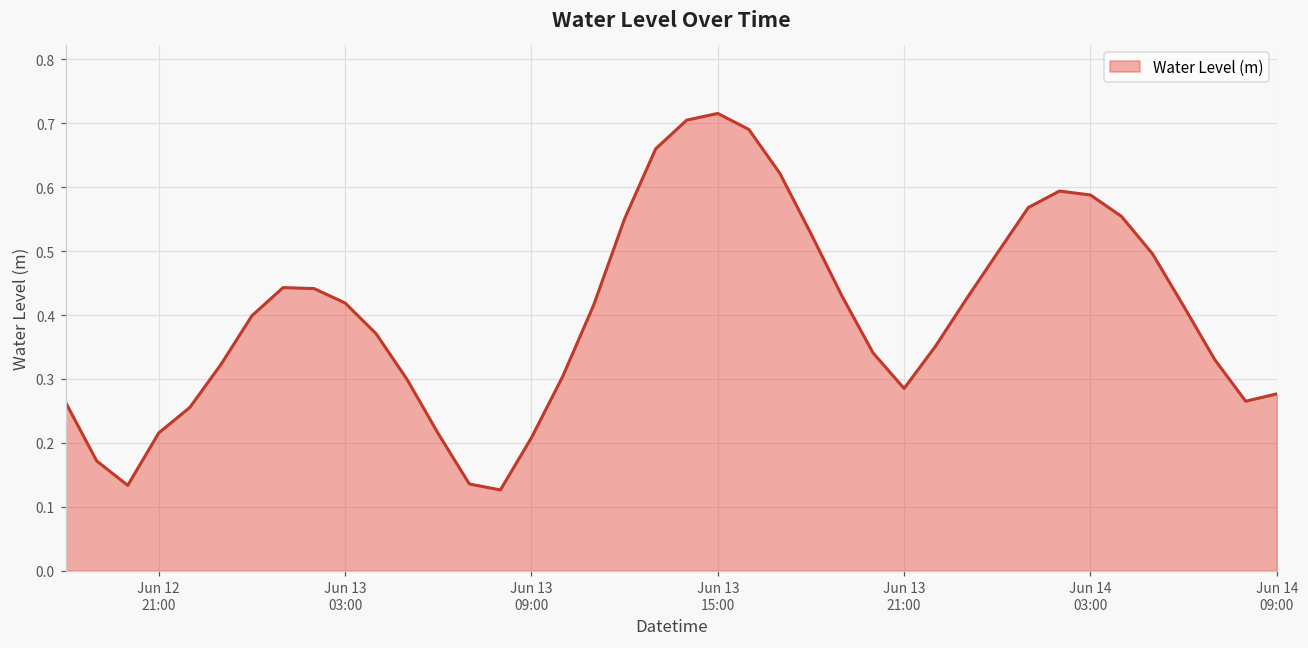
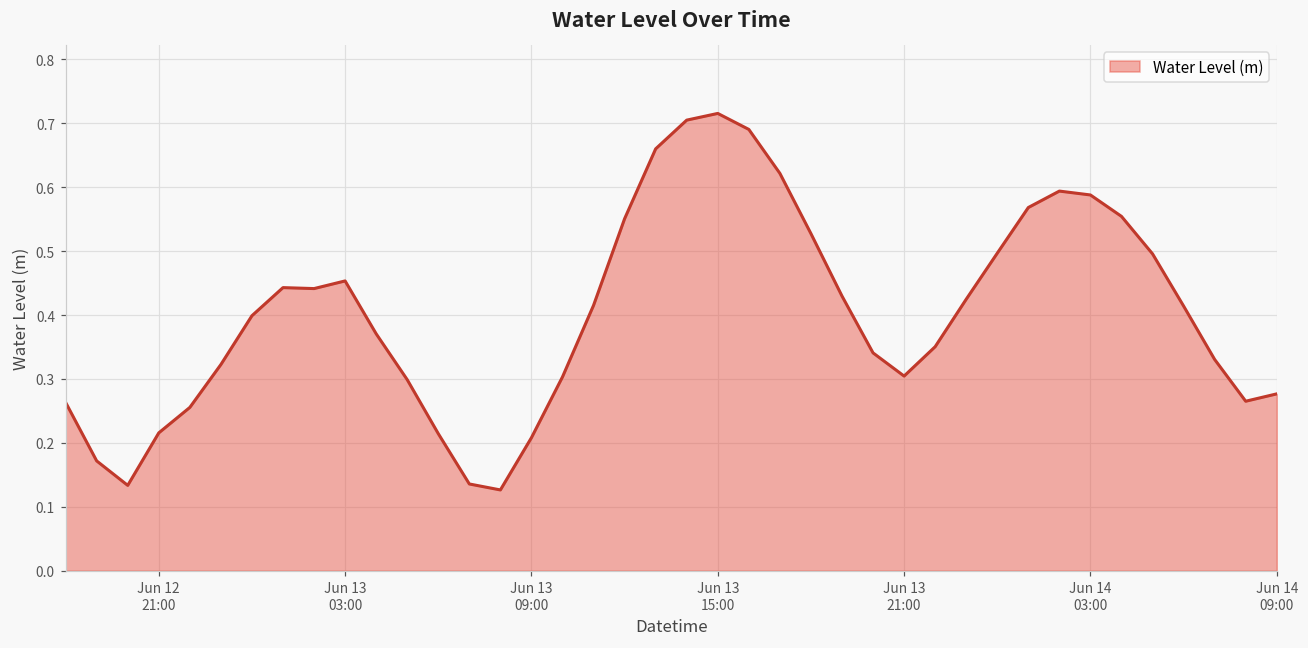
  {
    "Jun 12 21:00": 0.22,
-   "Jun 13 03:00": 0.42,
+   "Jun 13 03:00": 0.45,
    "Jun 13 09:00": 0.21,
    "Jun 13 15:00": 0.72,
-   "Jun 13 21:00": 0.29,
+   "Jun 13 21:00": 0.30,
    "Jun 14 03:00": 0.59,
    "Jun 14 09:00": 0.28
  }
